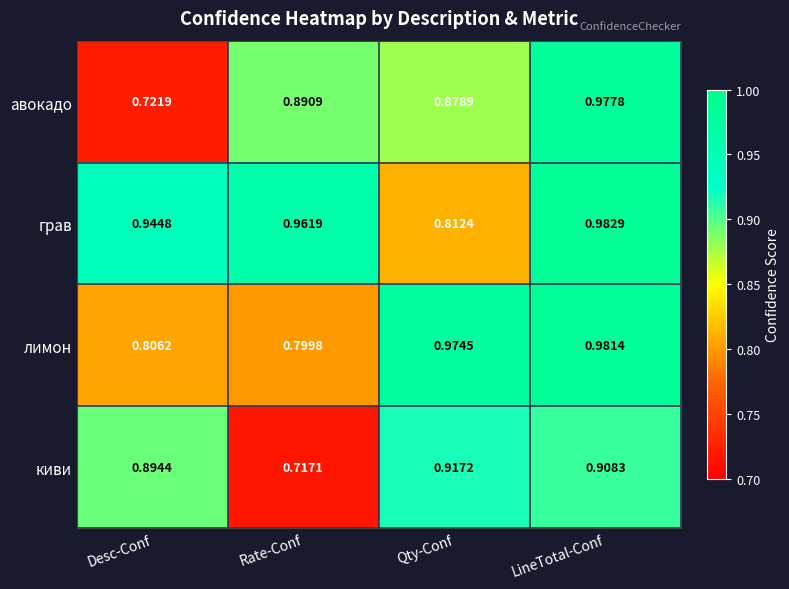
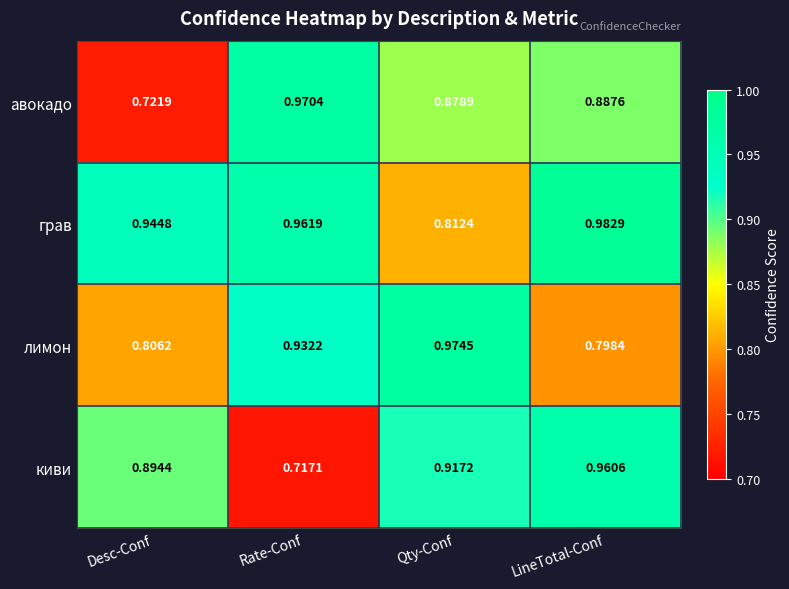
  {
    "авокадо": {
      "Desc-Conf": 0.7219,
-     "Rate-Conf": 0.8909,
+     "Rate-Conf": 0.9704,
      "Qty-Conf": 0.8789,
-     "LineTotal-Conf": 0.9778
+     "LineTotal-Conf": 0.8876
    },
    "грав": {
      "Desc-Conf": 0.9448,
      "Rate-Conf": 0.9619,
      "Qty-Conf": 0.8124,
      "LineTotal-Conf": 0.9829
    },
    "лимон": {
      "Desc-Conf": 0.8062,
-     "Rate-Conf": 0.7998,
+     "Rate-Conf": 0.9322,
      "Qty-Conf": 0.9745,
-     "LineTotal-Conf": 0.9814
+     "LineTotal-Conf": 0.7984
    },
    "киви": {
      "Desc-Conf": 0.8944,
      "Rate-Conf": 0.7171,
      "Qty-Conf": 0.9172,
-     "LineTotal-Conf": 0.9083
+     "LineTotal-Conf": 0.9606
    }
  }
